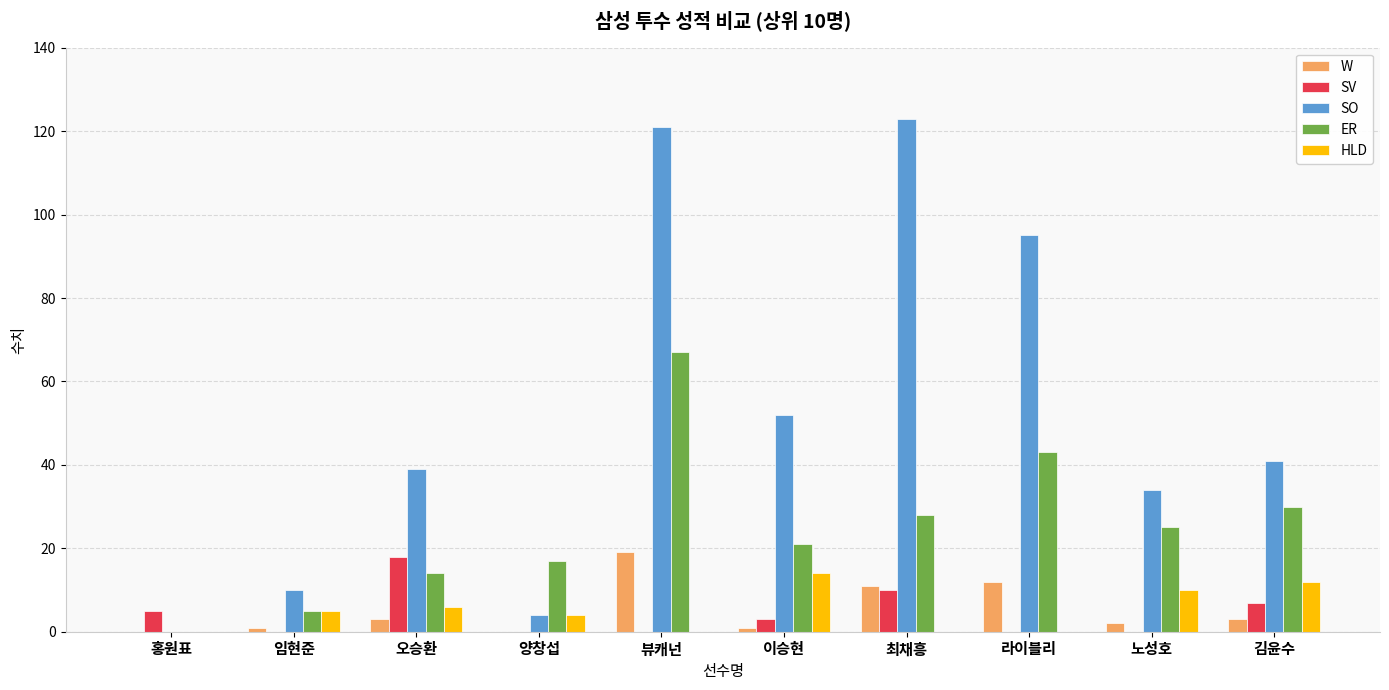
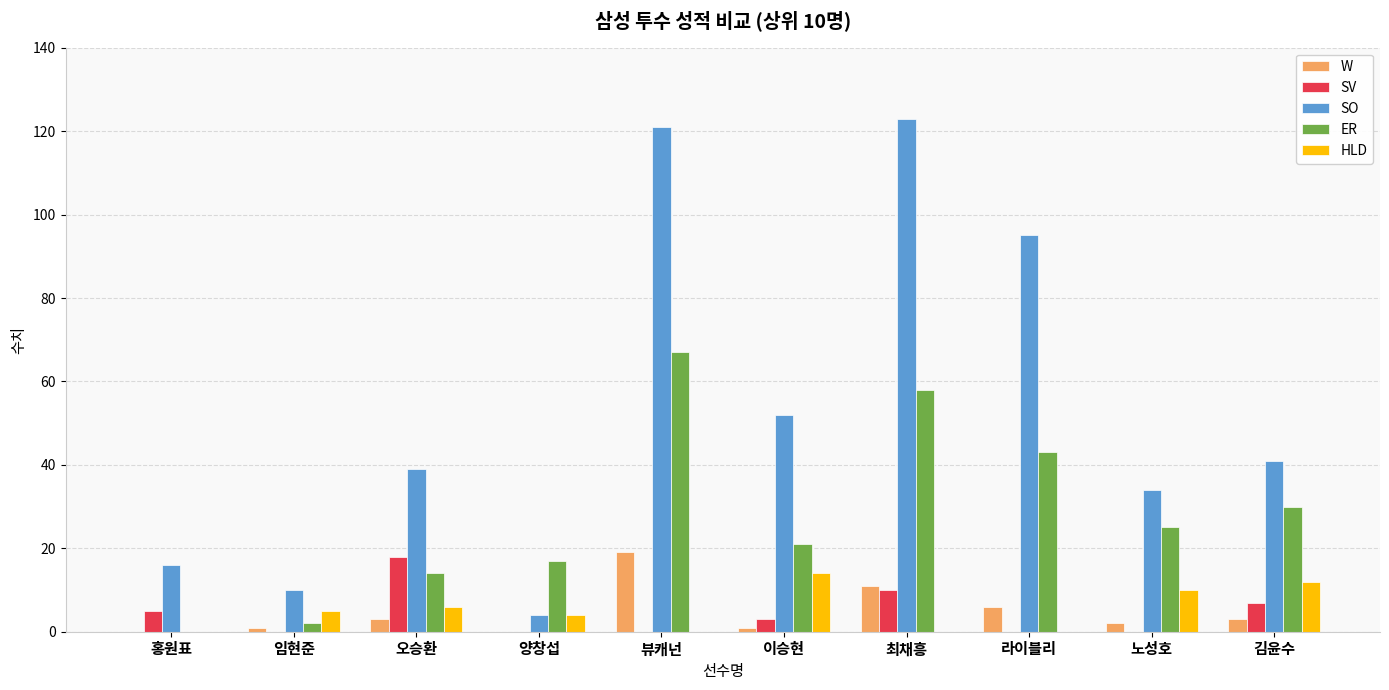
  {
    "W": {
      "홍원표": 0,
      "임현준": 1,
      "오승환": 3,
      "양창섭": 0,
      "뷰캐넌": 19,
      "이승현": 1,
      "최채흥": 11,
-     "라이블리": 12,
+     "라이블리": 6,
      "노성호": 2,
      "김윤수": 3
    },
    "SV": {
      "홍원표": 5,
      "임현준": 0,
      "오승환": 18,
      "양창섭": 0,
      "뷰캐넌": 0,
      "이승현": 3,
      "최채흥": 10,
      "라이블리": 0,
      "노성호": 0,
      "김윤수": 7
    },
    "SO": {
-     "홍원표": 0,
+     "홍원표": 16,
      "임현준": 10,
      "오승환": 39,
      "양창섭": 4,
      "뷰캐넌": 121,
      "이승현": 52,
      "최채흥": 123,
      "라이블리": 95,
      "노성호": 34,
      "김윤수": 41
    },
    "ER": {
      "홍원표": 0,
-     "임현준": 5,
+     "임현준": 2,
      "오승환": 14,
      "양창섭": 17,
      "뷰캐넌": 67,
      "이승현": 21,
-     "최채흥": 28,
+     "최채흥": 58,
      "라이블리": 43,
      "노성호": 25,
      "김윤수": 30
    },
    "HLD": {
      "홍원표": 0,
      "임현준": 5,
      "오승환": 6,
      "양창섭": 4,
      "뷰캐넌": 0,
      "이승현": 14,
      "최채흥": 0,
      "라이블리": 0,
      "노성호": 10,
      "김윤수": 12
    }
  }
